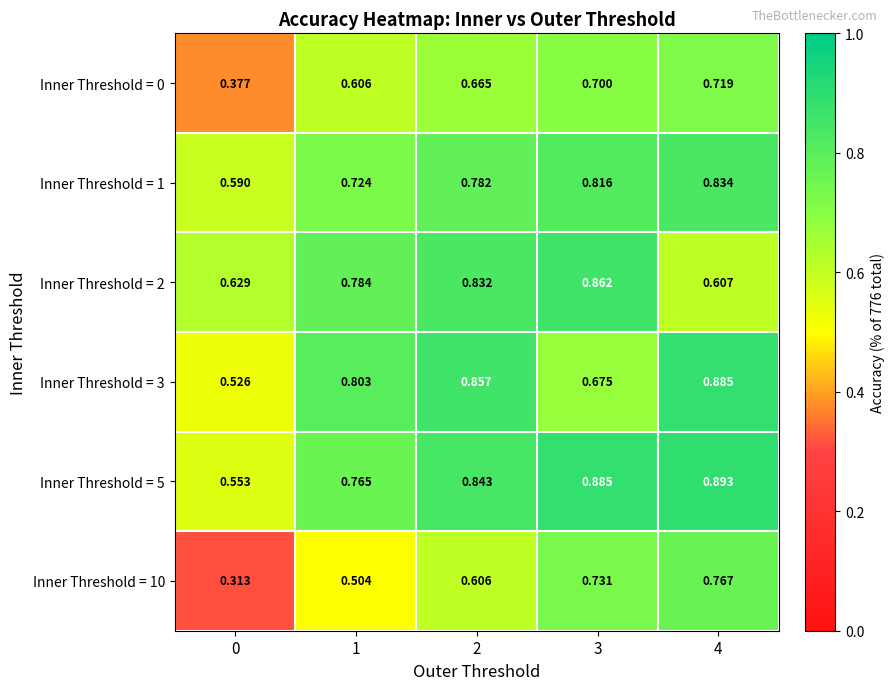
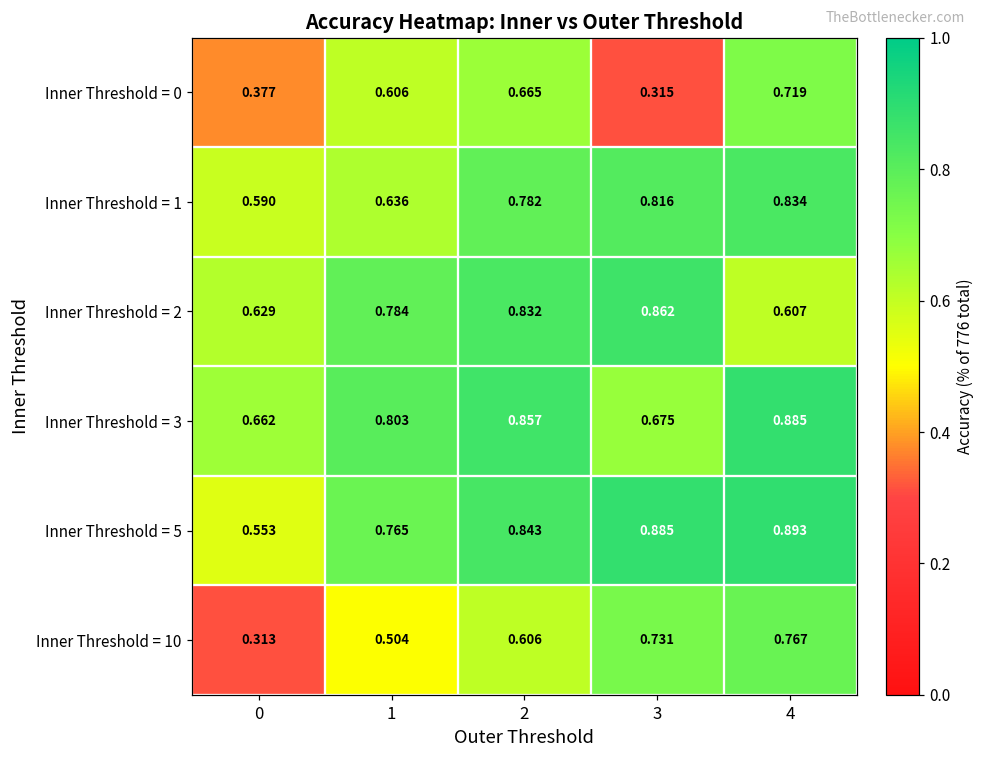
  {
    "Inner Threshold = 0": {
      "0": 0.377,
      "1": 0.606,
      "2": 0.665,
-     "3": 0.700,
+     "3": 0.315,
      "4": 0.719
    },
    "Inner Threshold = 1": {
      "0": 0.590,
-     "1": 0.724,
+     "1": 0.636,
      "2": 0.782,
      "3": 0.816,
      "4": 0.834
    },
    "Inner Threshold = 2": {
      "0": 0.629,
      "1": 0.784,
      "2": 0.832,
      "3": 0.862,
      "4": 0.607
    },
    "Inner Threshold = 3": {
-     "0": 0.526,
+     "0": 0.662,
      "1": 0.803,
      "2": 0.857,
      "3": 0.675,
      "4": 0.885
    },
    "Inner Threshold = 5": {
      "0": 0.553,
      "1": 0.765,
      "2": 0.843,
      "3": 0.885,
      "4": 0.893
    },
    "Inner Threshold = 10": {
      "0": 0.313,
      "1": 0.504,
      "2": 0.606,
      "3": 0.731,
      "4": 0.767
    }
  }
